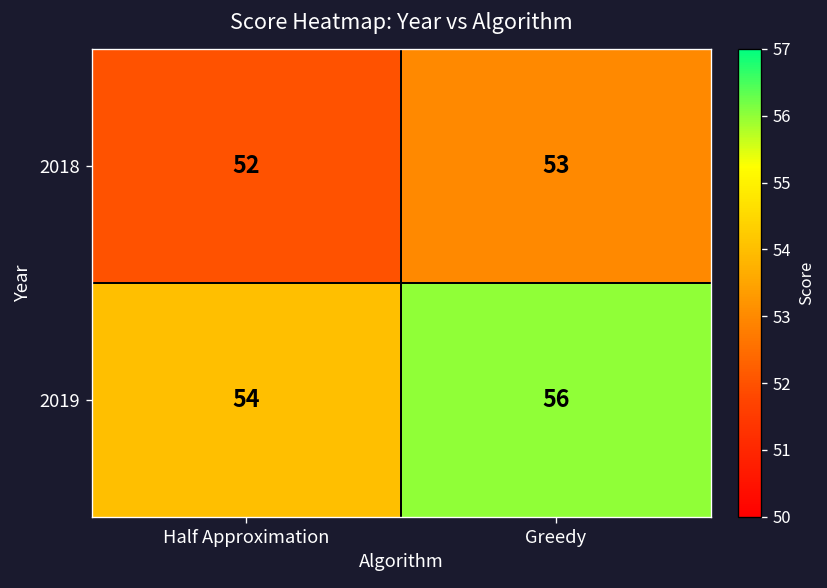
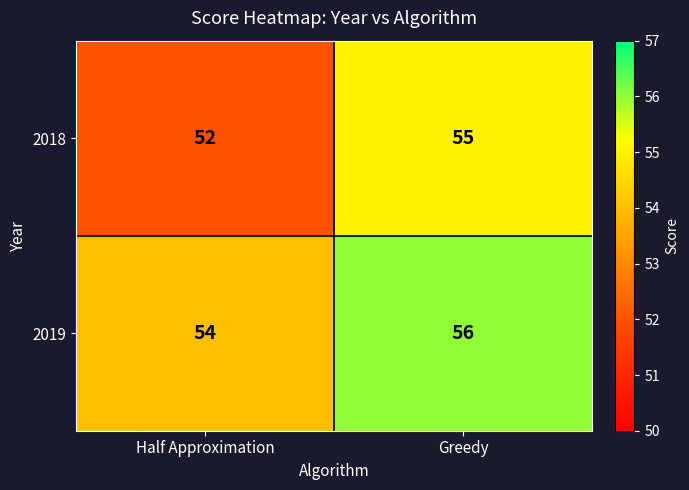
  {
    "2018": {
      "Half Approximation": 52,
-     "Greedy": 53
+     "Greedy": 55
    },
    "2019": {
      "Half Approximation": 54,
      "Greedy": 56
    }
  }
